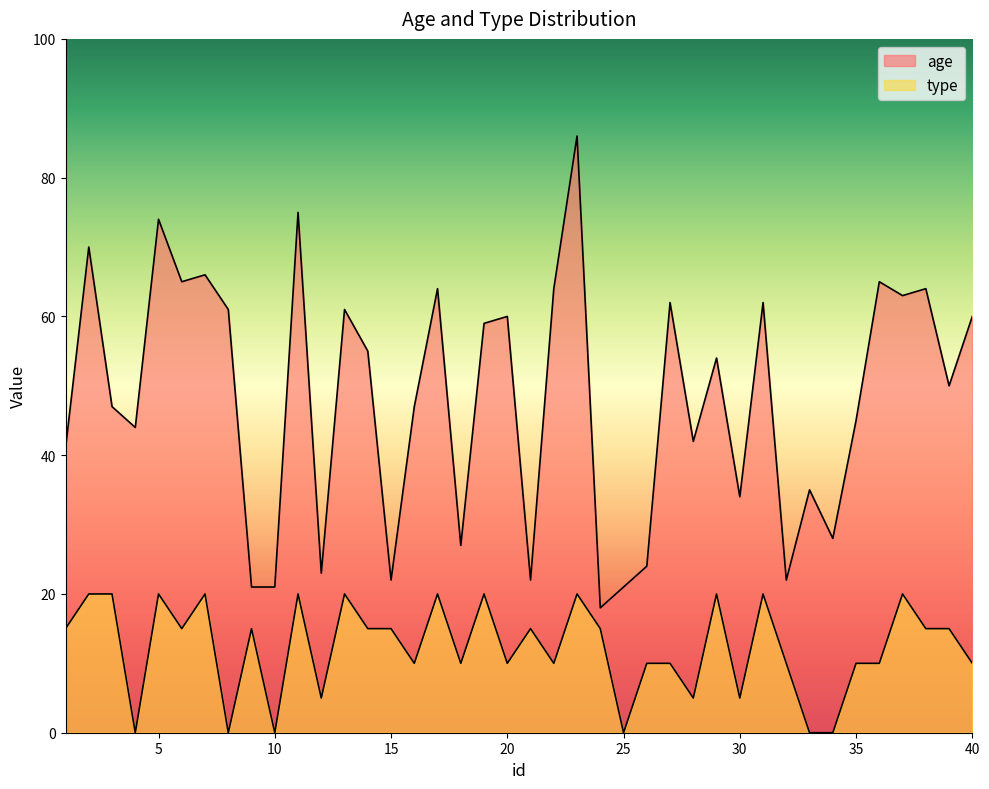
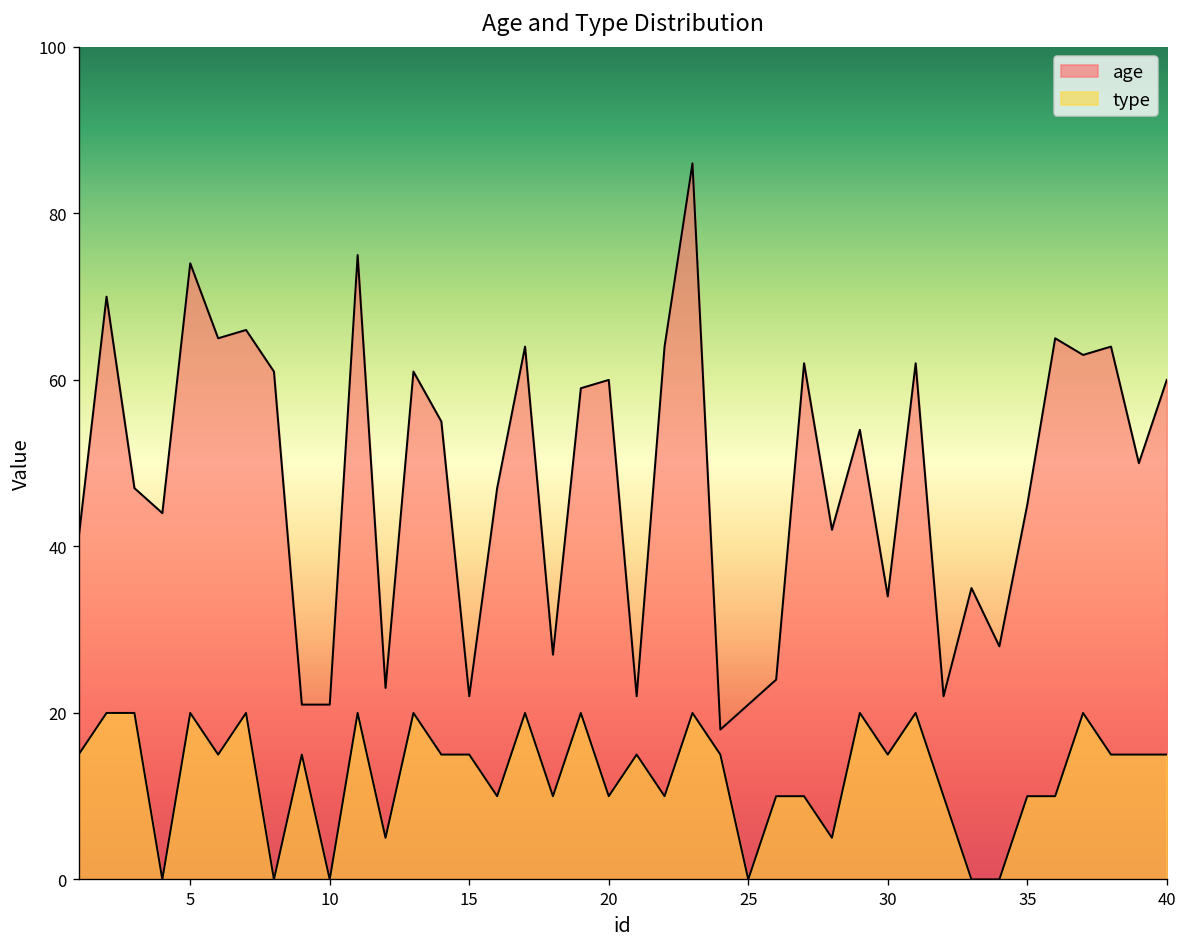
  {
    "age": {
      "5": 74,
      "10": 21,
      "15": 22,
      "20": 60,
      "25": 21,
      "30": 34,
      "35": 45,
      "40": 60
    },
    "type": {
      "5": 20,
      "10": 0,
      "15": 15,
      "20": 10,
      "25": 0,
-     "30": 5,
+     "30": 15,
      "35": 10,
-     "40": 10
+     "40": 15
    }
  }
